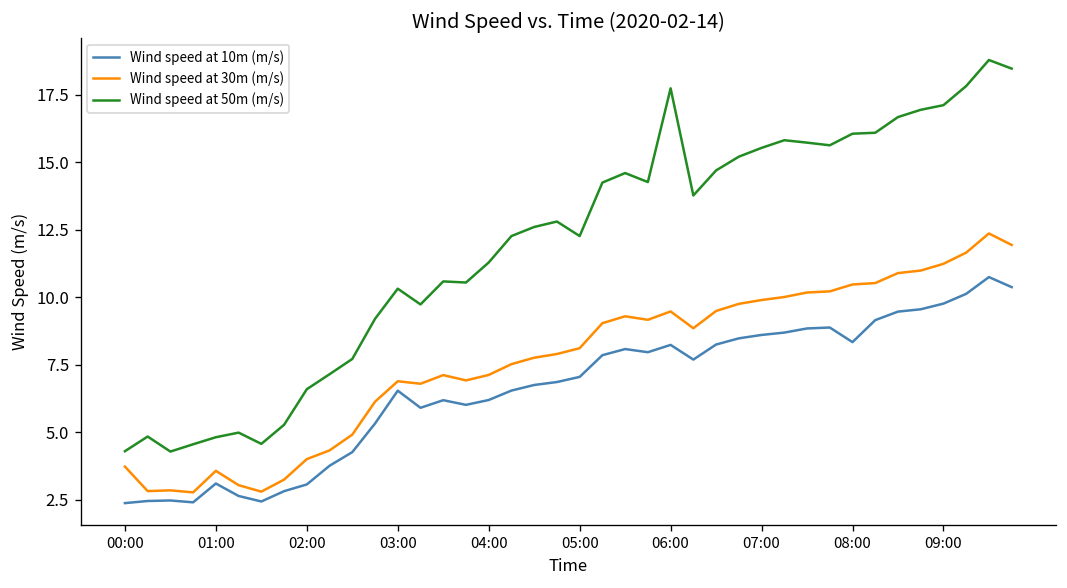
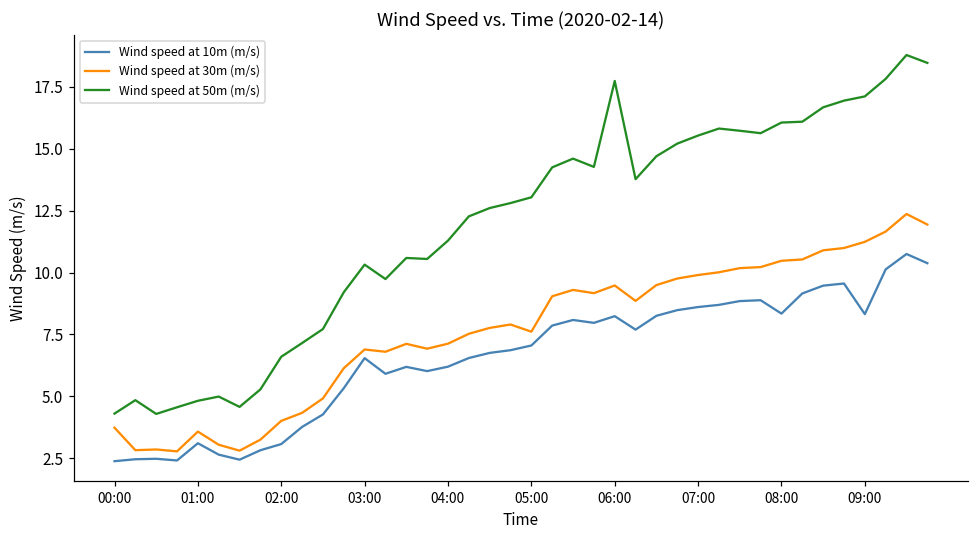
  {
    "Wind speed at 10m (m/s)": {
      "00:00": 2.4,
      "01:00": 3.1,
      "02:00": 3.1,
      "03:00": 6.5,
      "04:00": 6.2,
      "05:00": 7.1,
      "06:00": 8.2,
      "07:00": 8.6,
      "08:00": 8.3,
-     "09:00": 9.8
+     "09:00": 8.3
    },
    "Wind speed at 30m (m/s)": {
      "00:00": 3.7,
      "01:00": 3.6,
      "02:00": 4.0,
      "03:00": 6.9,
      "04:00": 7.1,
-     "05:00": 8.1,
+     "05:00": 7.6,
      "06:00": 9.5,
      "07:00": 9.9,
      "08:00": 10.5,
      "09:00": 11.2
    },
    "Wind speed at 50m (m/s)": {
      "00:00": 4.3,
      "01:00": 4.8,
      "02:00": 6.6,
      "03:00": 10.3,
      "04:00": 11.3,
-     "05:00": 12.3,
+     "05:00": 13.0,
      "06:00": 17.7,
      "07:00": 15.5,
      "08:00": 16.1,
      "09:00": 17.1
    }
  }
